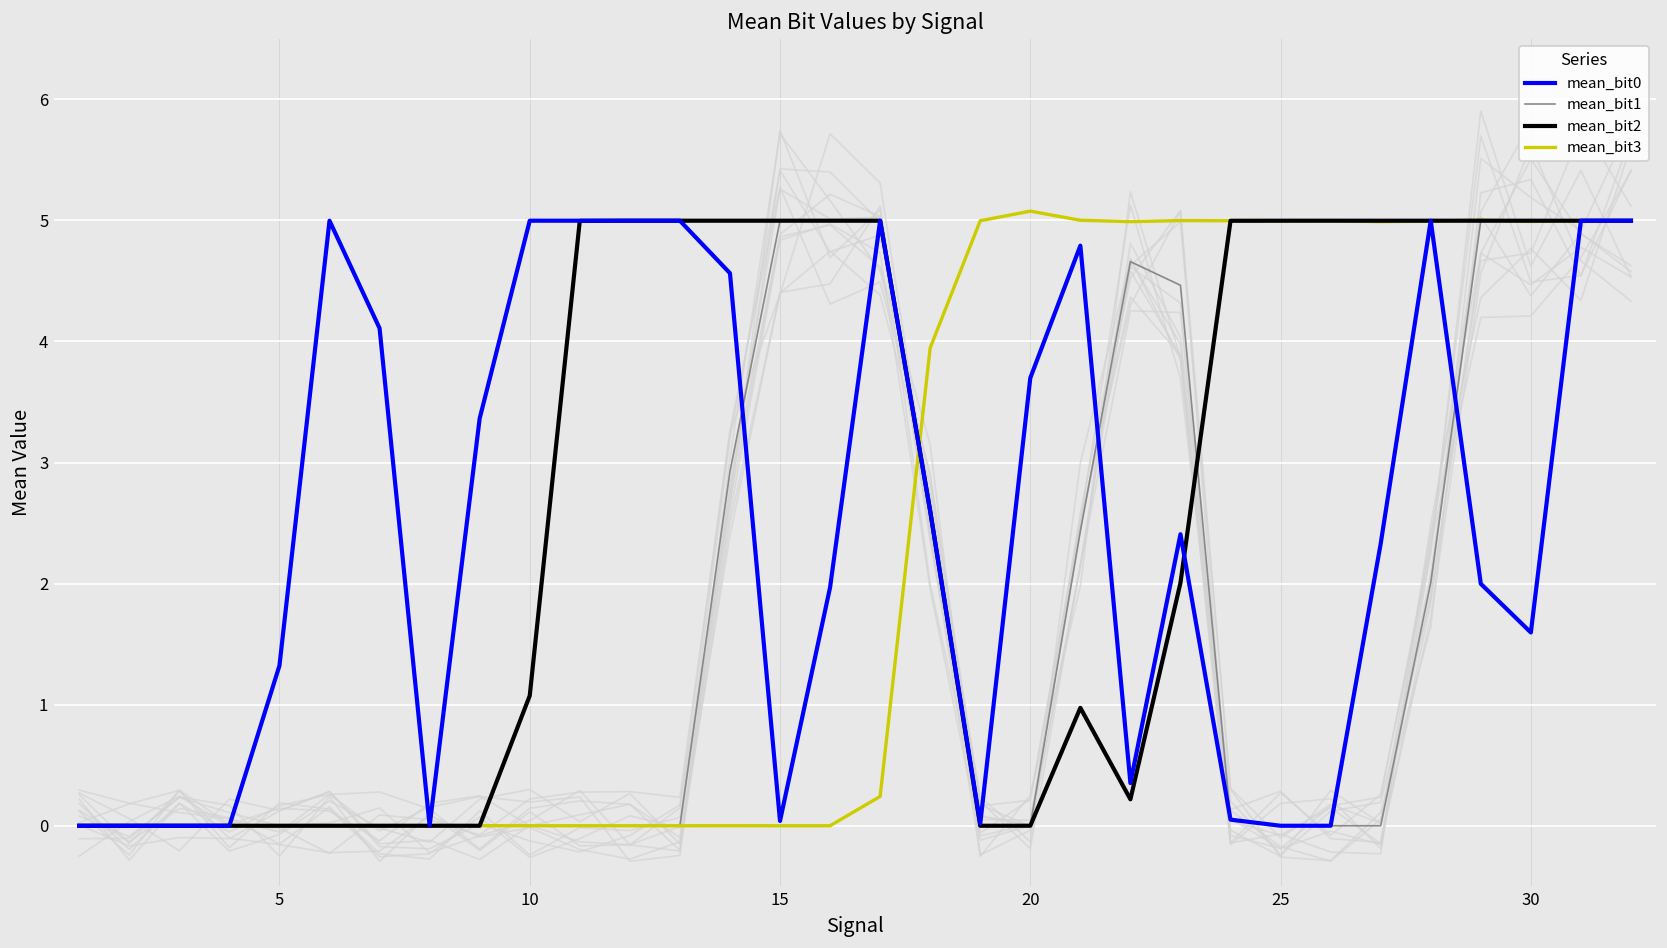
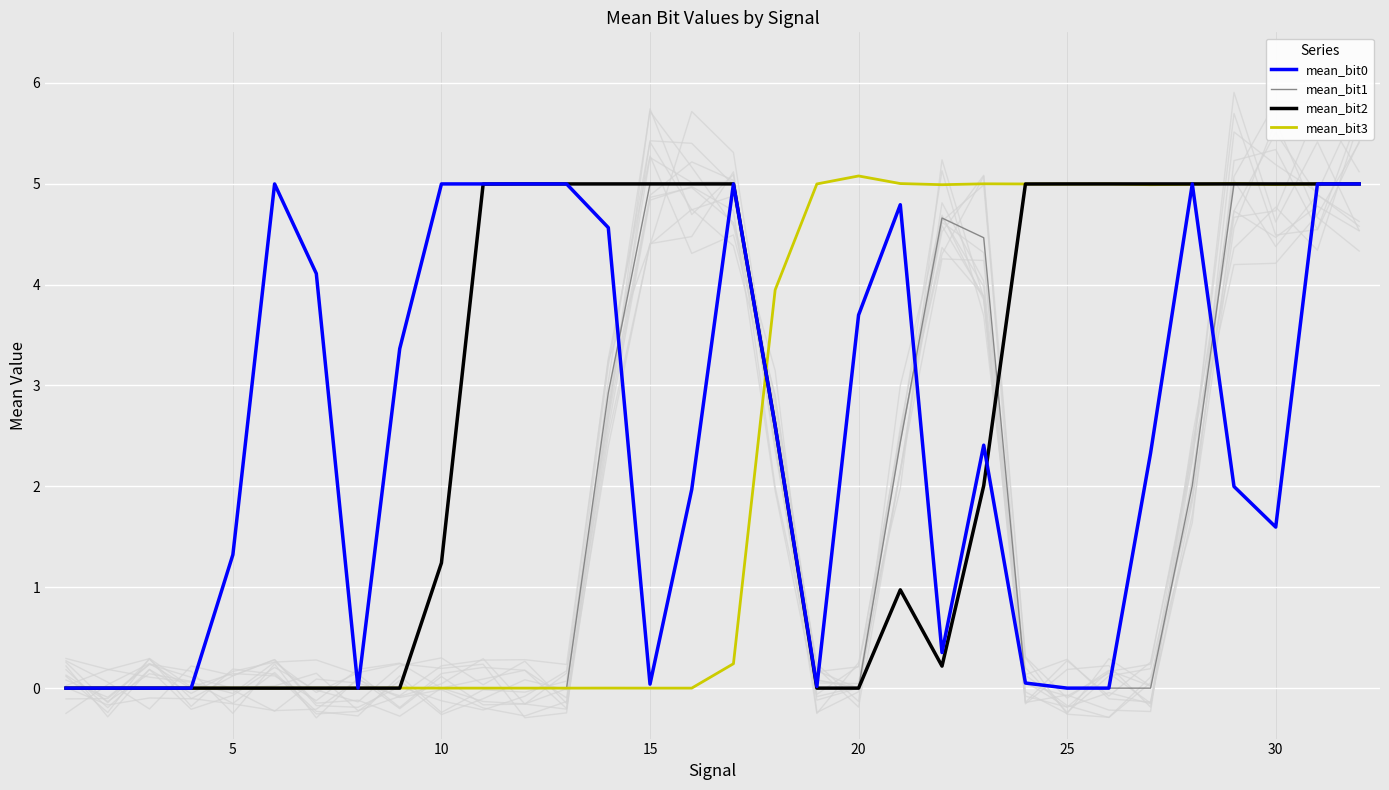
  {
    "mean_bit0": {
      "5": 1.32,
      "10": 5.00,
      "15": 0.04,
      "20": 3.70,
      "30": 1.60
    },
    "mean_bit2": {
-     "10": 1.07
+     "10": 1.24
    },
    "mean_bit3": {
      "15": 0.00,
      "20": 5.08
    }
  }
